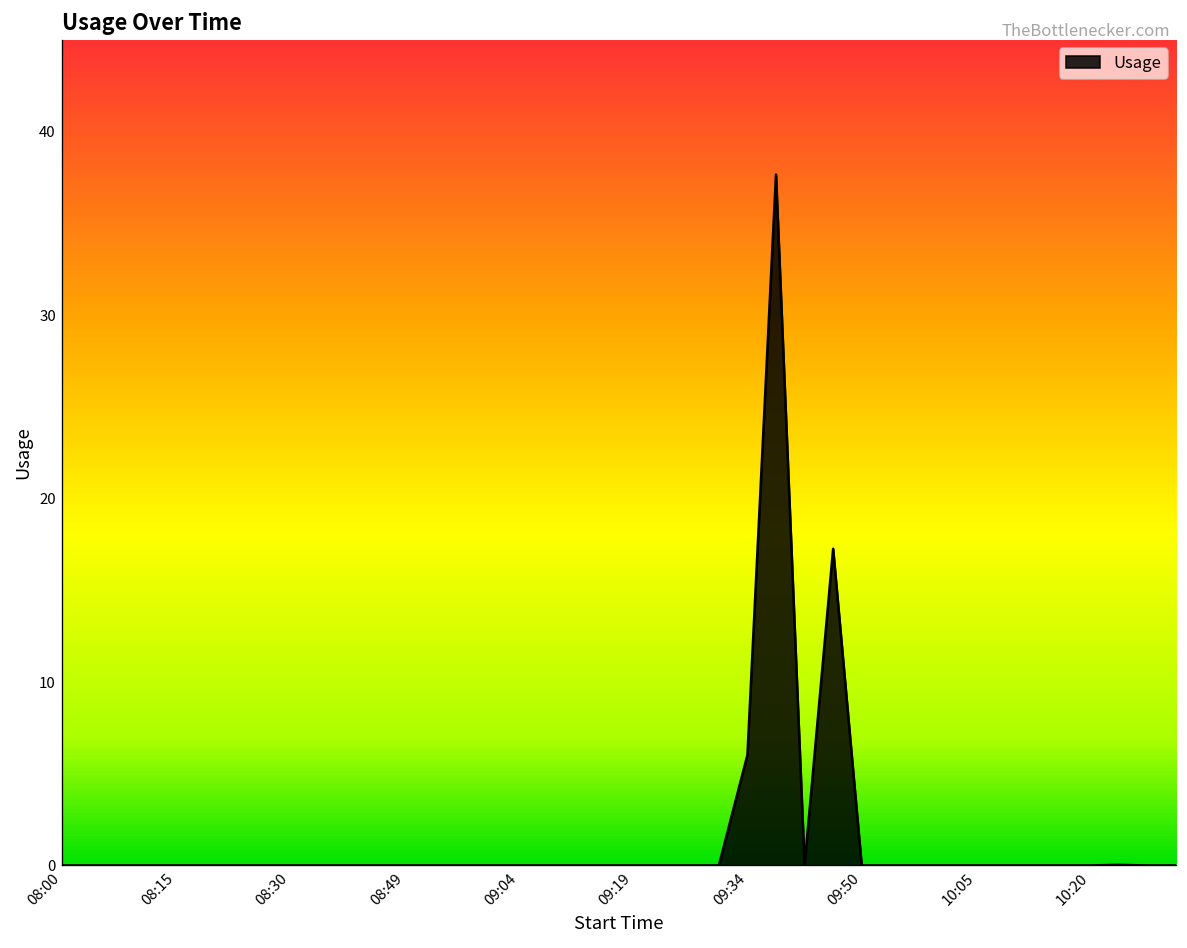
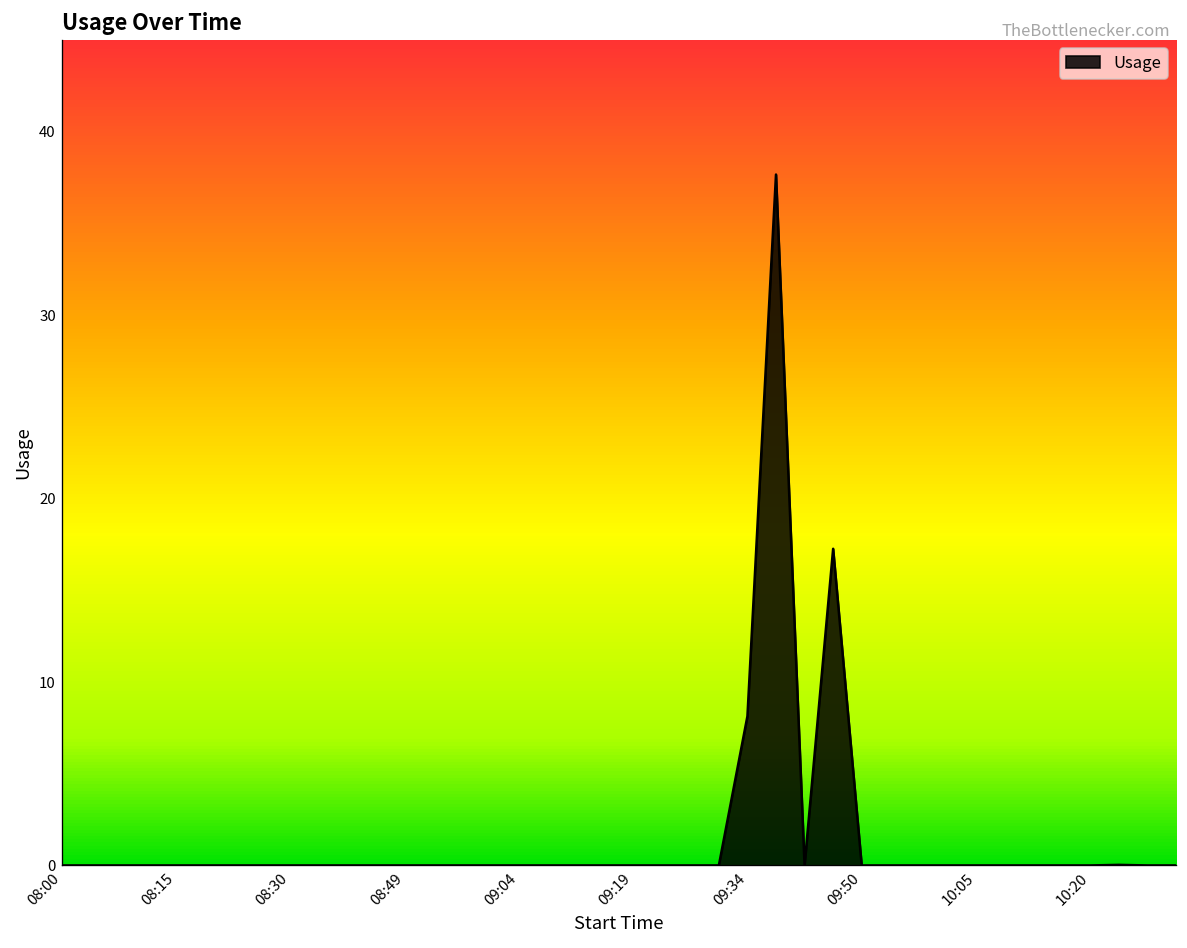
  {
    "08:00": 0.0,
    "08:15": 0.0,
    "08:30": 0.0,
    "08:49": 0.0,
    "09:04": 0.0,
    "09:19": 0.0,
-   "09:34": 6.0,
+   "09:34": 8.1,
    "09:50": 0.0,
    "10:05": 0.0,
    "10:20": 0.0
  }
